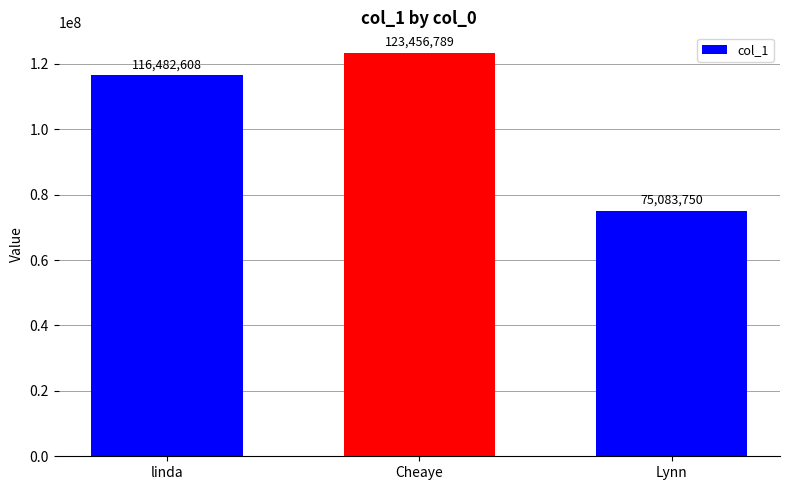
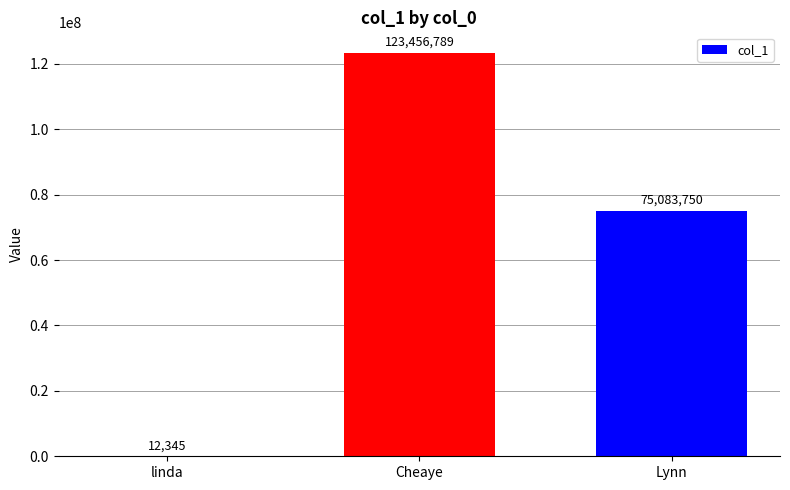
  {
-   "linda": "116,482,608",
+   "linda": "12,345",
    "Cheaye": "123,456,789",
    "Lynn": "75,083,750"
  }
